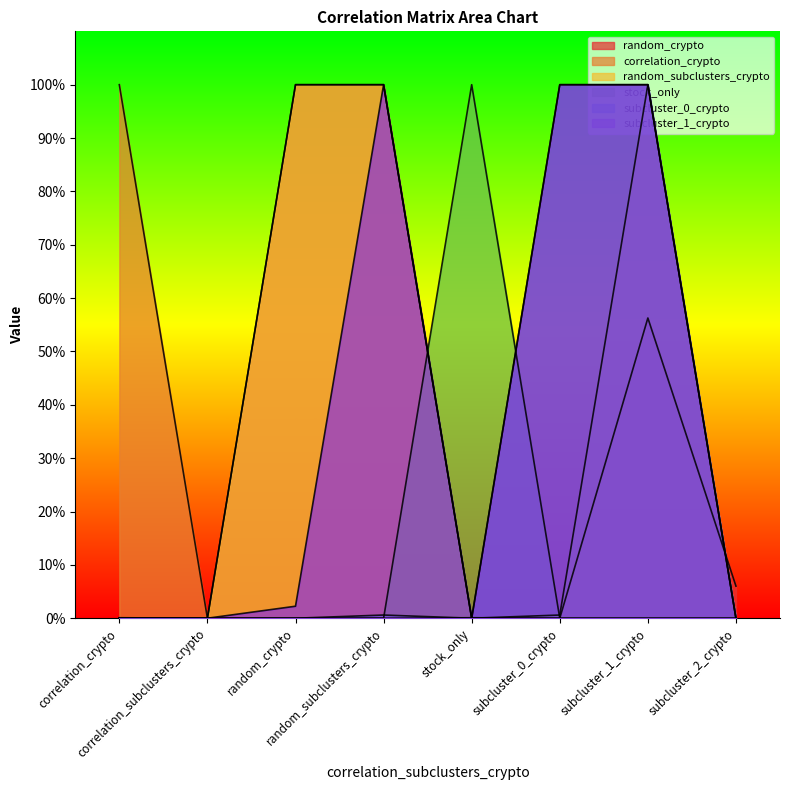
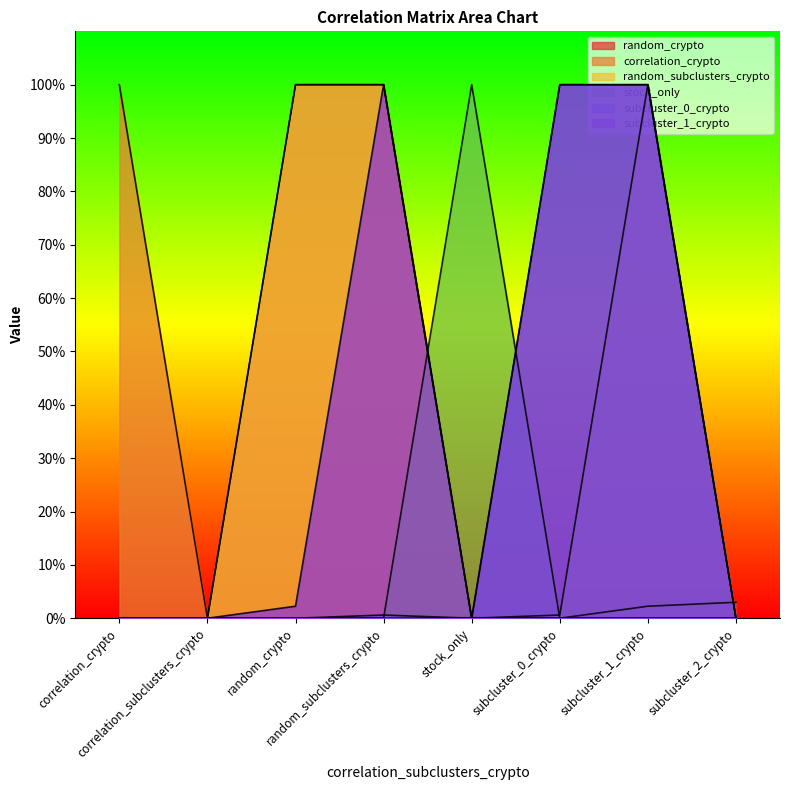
  {
    "random_crypto": {
-     "subcluster_1_crypto": "56%",
-     "subcluster_2_crypto": "6%"
+     "subcluster_1_crypto": "2%",
+     "subcluster_2_crypto": "3%"
    },
    "correlation_crypto": {
      "correlation_crypto": "100%"
    },
    "random_subclusters_crypto": {
      "subcluster_0_crypto": "1%"
    },
    "stock_only": {
      "stock_only": "100%"
    },
    "subcluster_0_crypto": {
      "random_subclusters_crypto": "1%"
    },
    "subcluster_1_crypto": {
      "random_crypto": "2%"
    }
  }
